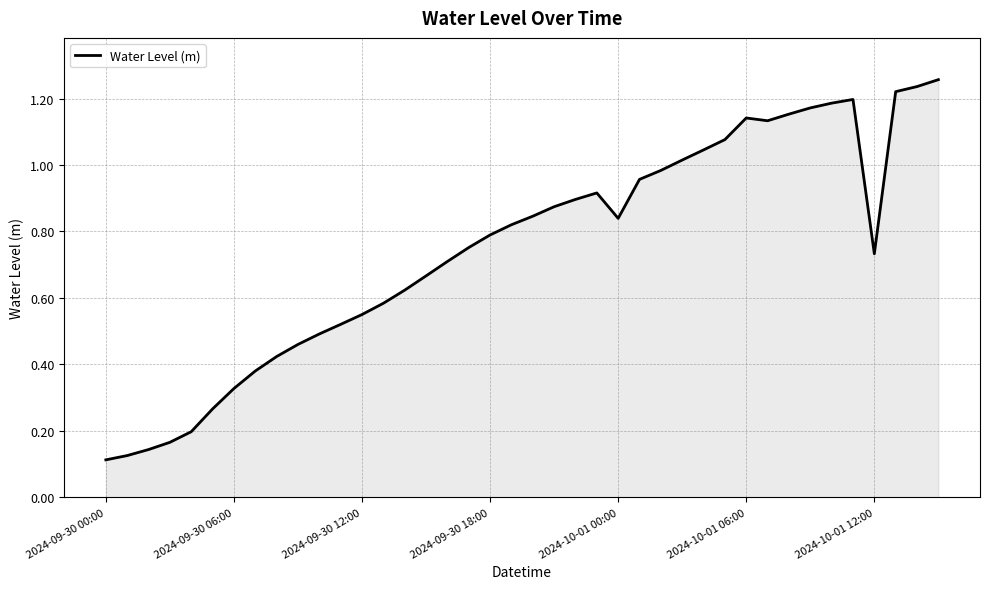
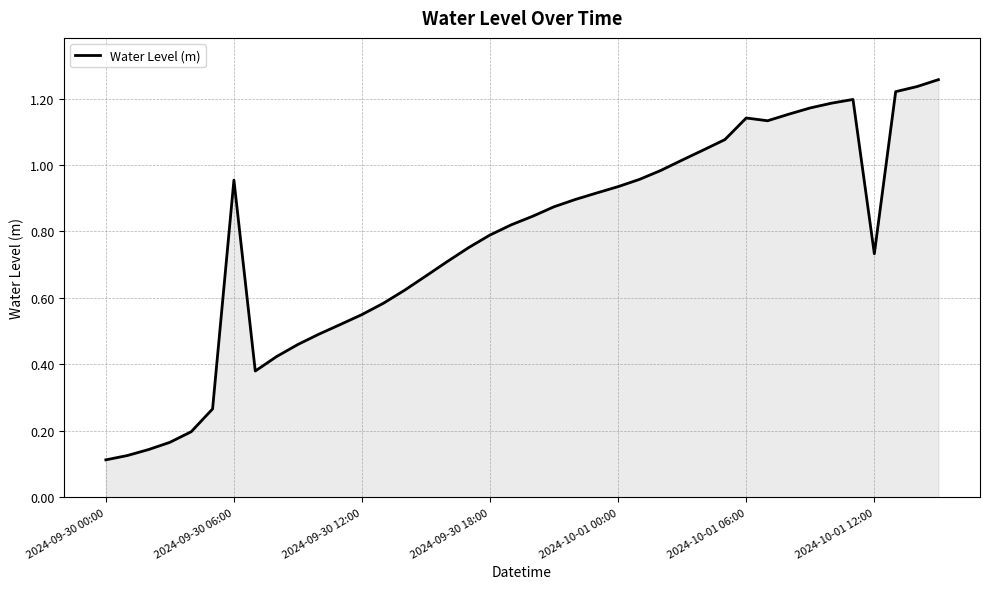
  {
    "2024-09-30 00:00": 0.11,
-   "2024-09-30 06:00": 0.33,
+   "2024-09-30 06:00": 0.95,
    "2024-09-30 12:00": 0.55,
    "2024-09-30 18:00": 0.79,
-   "2024-10-01 00:00": 0.84,
+   "2024-10-01 00:00": 0.93,
    "2024-10-01 06:00": 1.14,
    "2024-10-01 12:00": 0.73
  }
